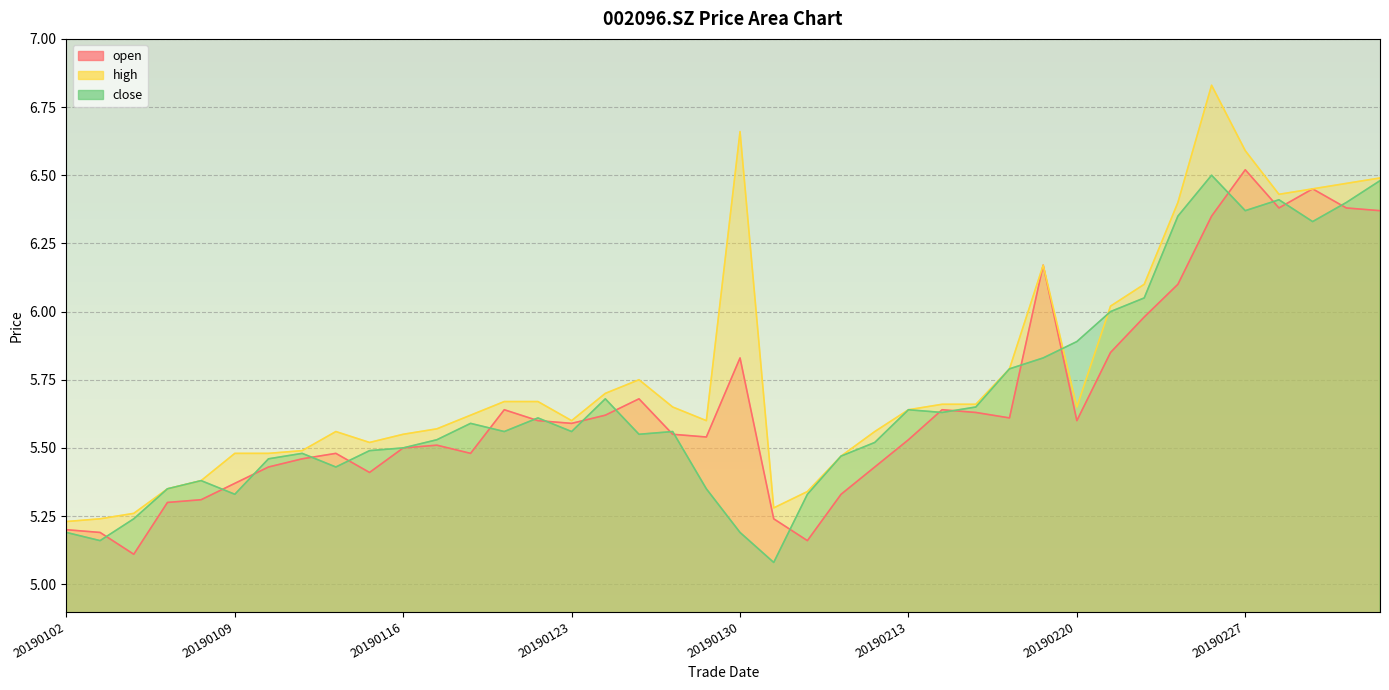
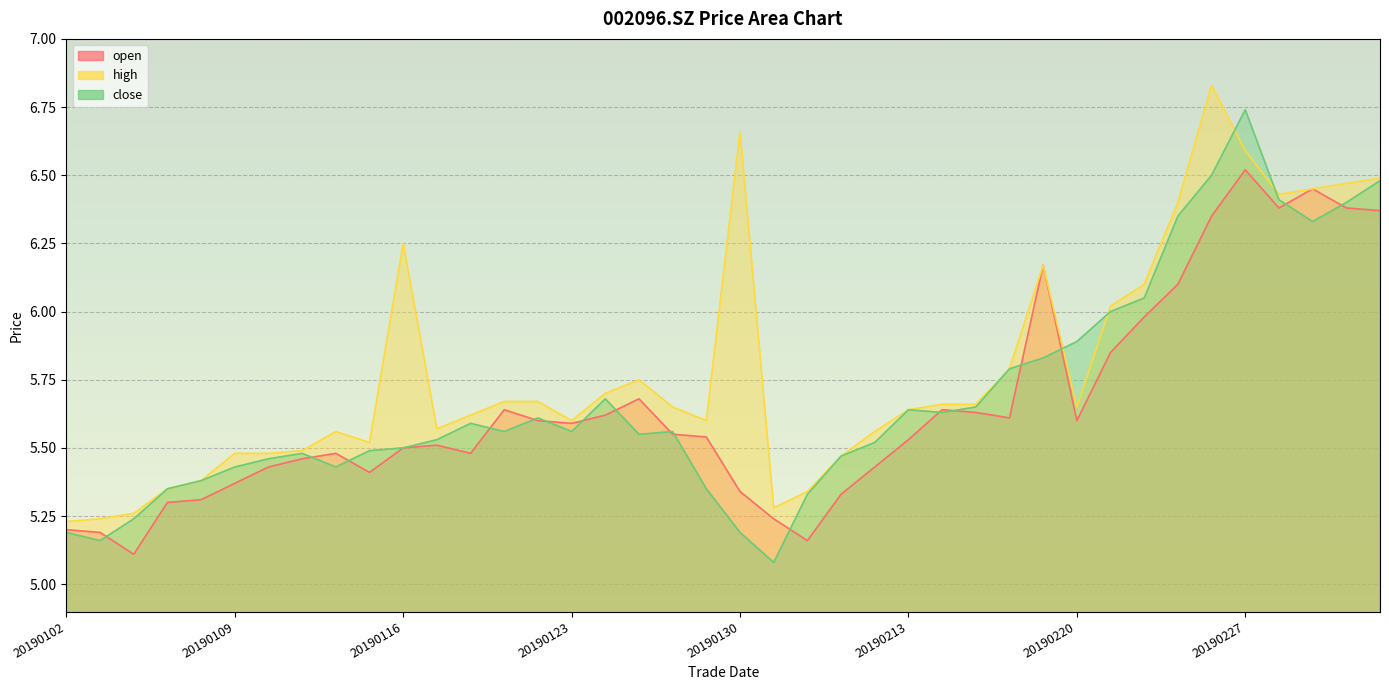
  {
    "open": {
      "20190102": 5.20,
      "20190109": 5.37,
      "20190123": 5.59,
-     "20190130": 5.83,
+     "20190130": 5.34,
      "20190213": 5.53,
      "20190220": 5.60,
      "20190227": 6.52
    },
    "high": {
      "20190102": 5.23,
      "20190109": 5.48,
-     "20190116": 5.55,
+     "20190116": 6.25,
      "20190123": 5.60,
      "20190130": 6.66,
      "20190220": 5.65,
      "20190227": 6.59
    },
    "close": {
      "20190102": 5.19,
-     "20190109": 5.33,
+     "20190109": 5.43,
      "20190123": 5.56,
      "20190130": 5.19,
      "20190220": 5.89,
-     "20190227": 6.37
+     "20190227": 6.74
    }
  }
